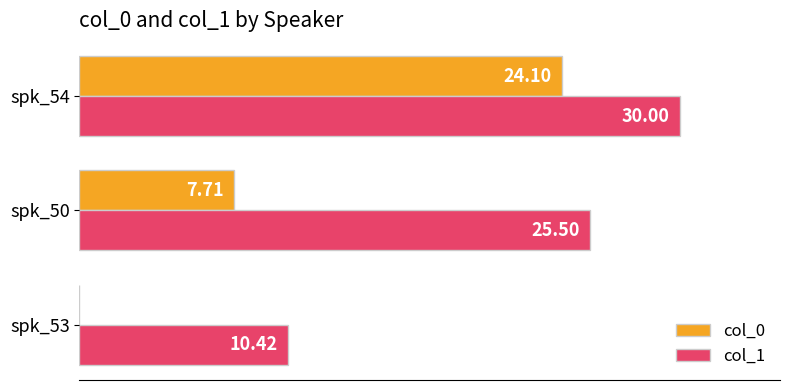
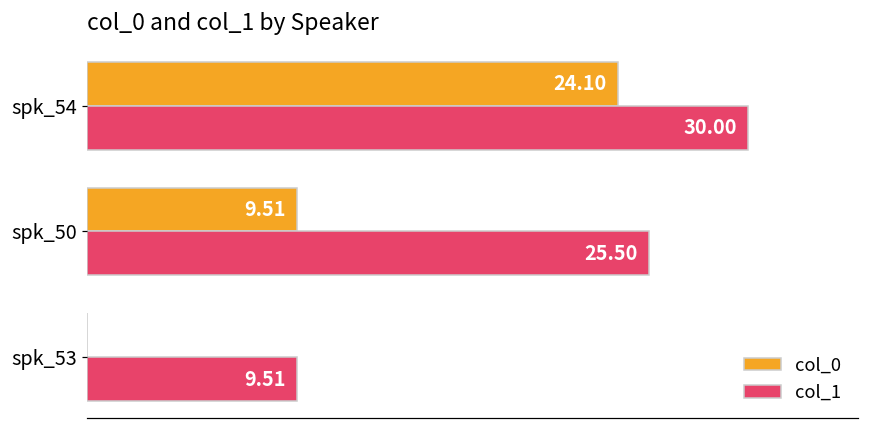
  {
    "col_0": {
      "spk_54": 24.10,
-     "spk_50": 7.71
+     "spk_50": 9.51
    },
    "col_1": {
      "spk_54": 30.00,
      "spk_50": 25.50,
-     "spk_53": 10.42
+     "spk_53": 9.51
    }
  }
